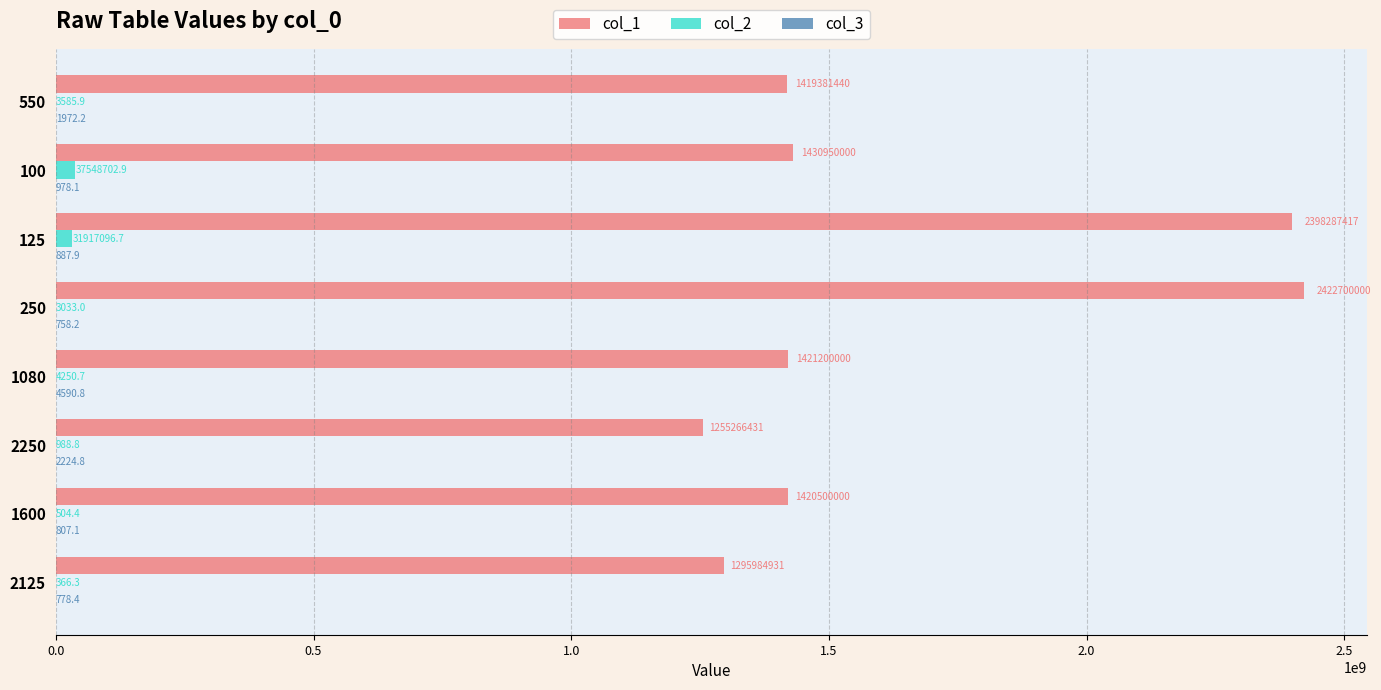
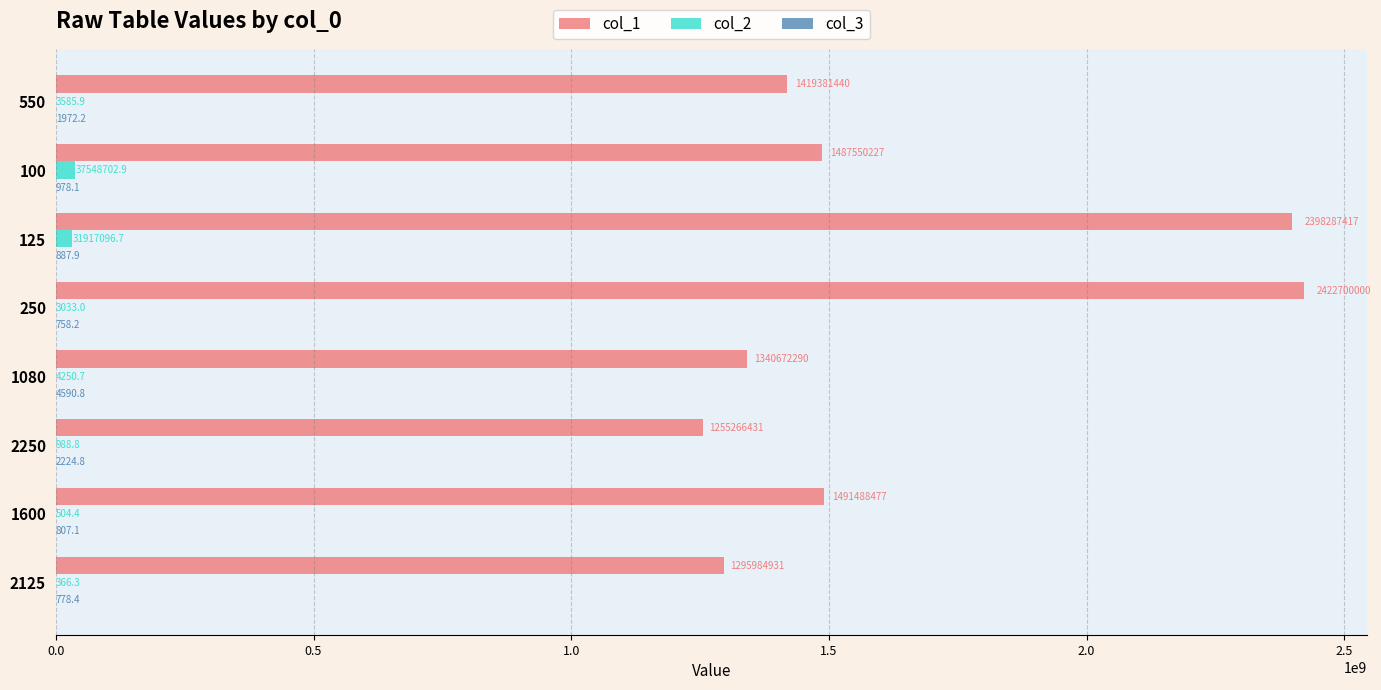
  {
    "col_1": {
      "550": 1419381440,
-     "100": 1430950000,
+     "100": 1487550227,
      "125": 2398287417,
      "250": 2422700000,
-     "1080": 1421200000,
+     "1080": 1340672290,
      "2250": 1255266431,
-     "1600": 1420500000,
+     "1600": 1491488477,
      "2125": 1295984931
    },
    "col_2": {
      "550": 3585.9,
      "100": 37548702.9,
      "125": 31917096.7,
      "250": 3033.0,
      "1080": 4250.7,
      "2250": 988.8,
      "1600": 504.4,
      "2125": 366.3
    },
    "col_3": {
      "550": 1972.2,
      "100": 978.1,
      "125": 887.9,
      "250": 758.2,
      "1080": 4590.8,
      "2250": 2224.8,
      "1600": 807.1,
      "2125": 778.4
    }
  }
